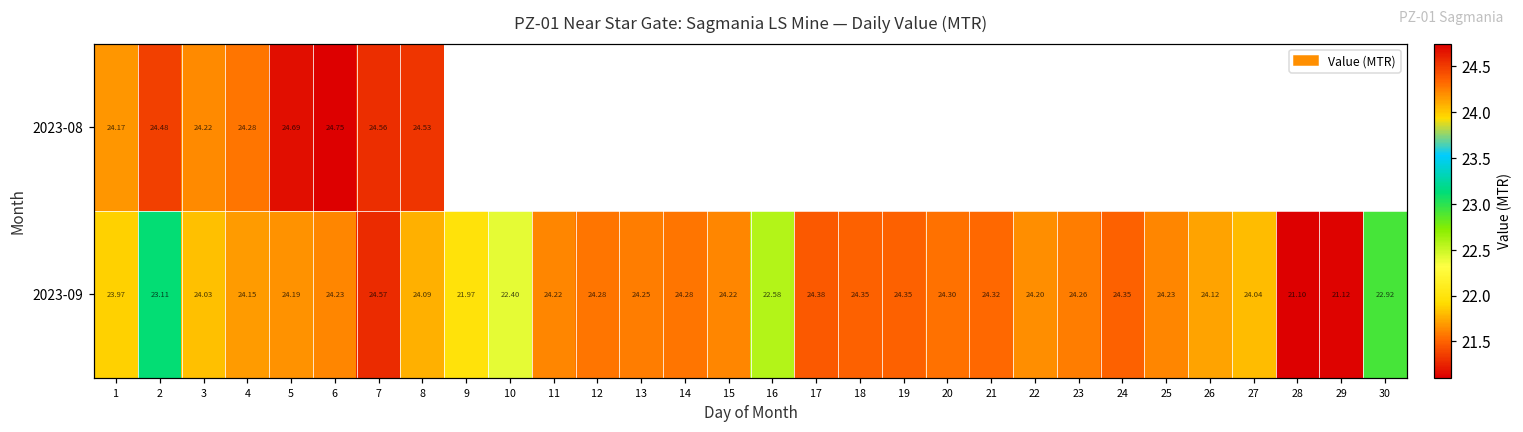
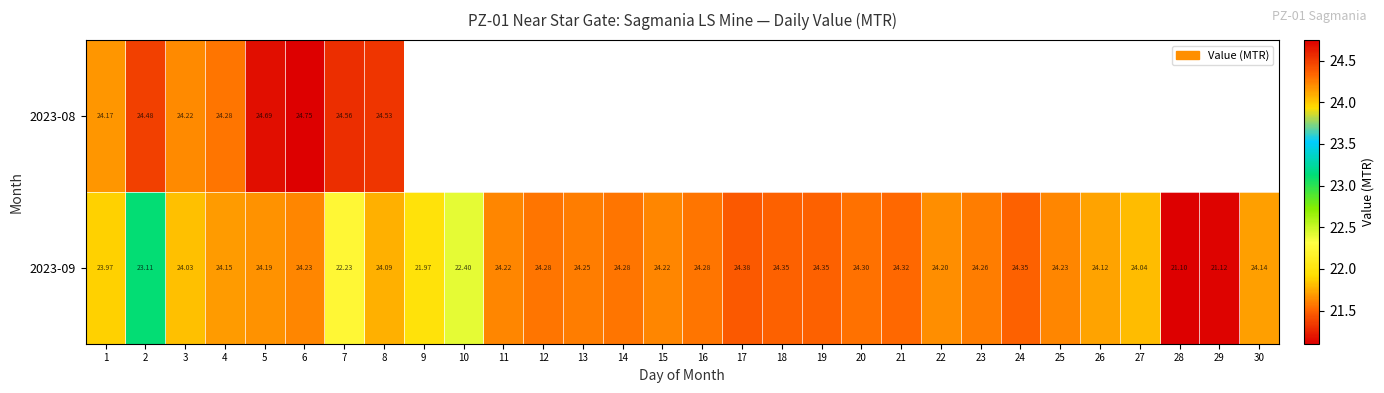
  {
    "2023-08": {
      "1": 24.17,
      "2": 24.48,
      "3": 24.22,
      "4": 24.28,
      "5": 24.69,
      "6": 24.75,
      "7": 24.56,
      "8": 24.53
    },
    "2023-09": {
      "1": 23.97,
      "2": 23.11,
      "3": 24.03,
      "4": 24.15,
      "5": 24.19,
      "6": 24.23,
-     "7": 24.57,
+     "7": 22.23,
      "8": 24.09,
      "9": 21.97,
      "10": 22.40,
      "11": 24.22,
      "12": 24.28,
      "13": 24.25,
      "14": 24.28,
      "15": 24.22,
-     "16": 22.58,
+     "16": 24.28,
      "17": 24.38,
      "18": 24.35,
      "19": 24.35,
      "20": 24.30,
      "21": 24.32,
      "22": 24.20,
      "23": 24.26,
      "24": 24.35,
      "25": 24.23,
      "26": 24.12,
      "27": 24.04,
      "28": 21.10,
      "29": 21.12,
-     "30": 22.92
+     "30": 24.14
    }
  }
